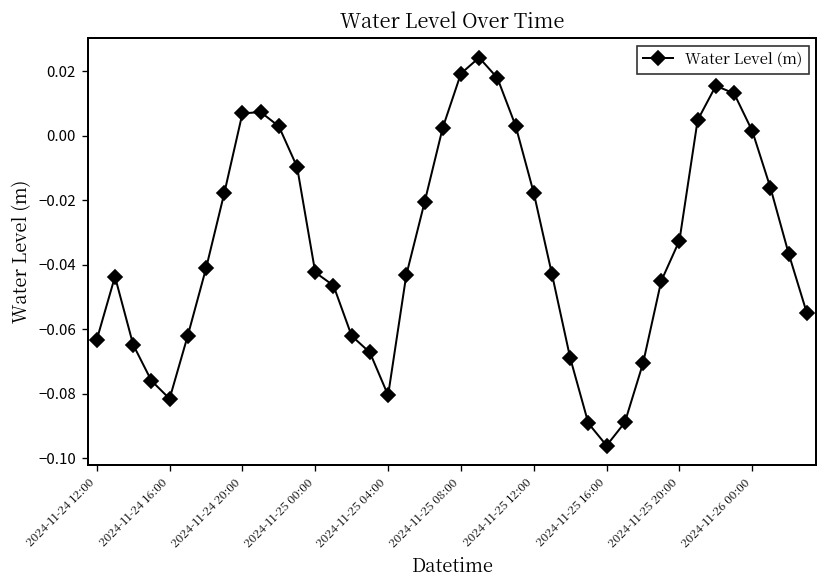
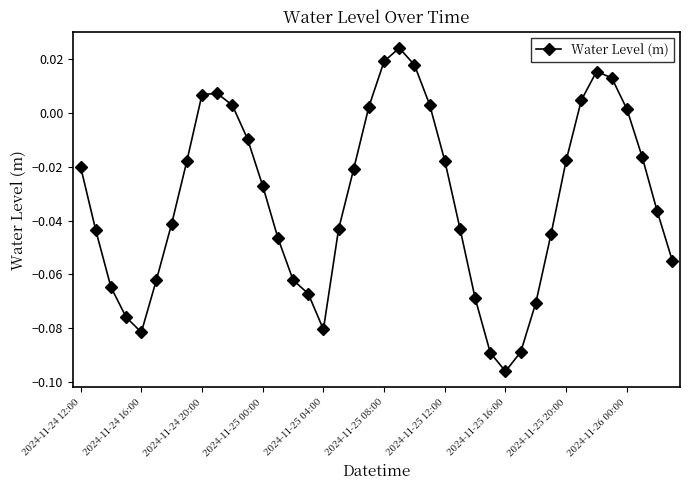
  {
-   "2024-11-24 12:00": -0.063,
+   "2024-11-24 12:00": -0.020,
    "2024-11-24 16:00": -0.082,
    "2024-11-24 20:00": 0.007,
-   "2024-11-25 00:00": -0.042,
+   "2024-11-25 00:00": -0.027,
    "2024-11-25 04:00": -0.080,
    "2024-11-25 08:00": 0.019,
    "2024-11-25 12:00": -0.018,
    "2024-11-25 16:00": -0.096,
-   "2024-11-25 20:00": -0.032,
+   "2024-11-25 20:00": -0.018,
    "2024-11-26 00:00": 0.002
  }
